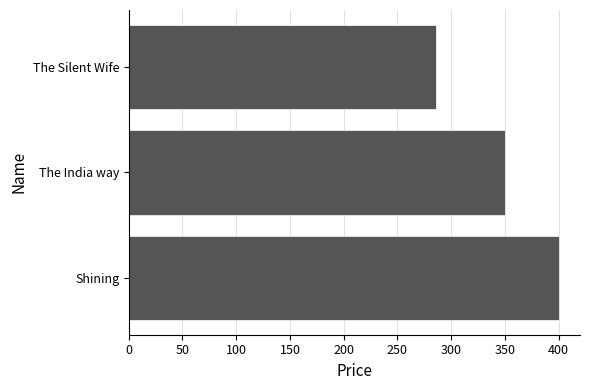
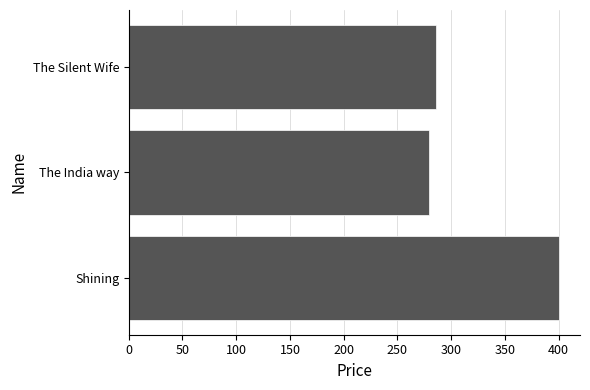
  {
    "The Silent Wife": 286,
-   "The India way": 350,
+   "The India way": 279,
    "Shining": 400
  }
